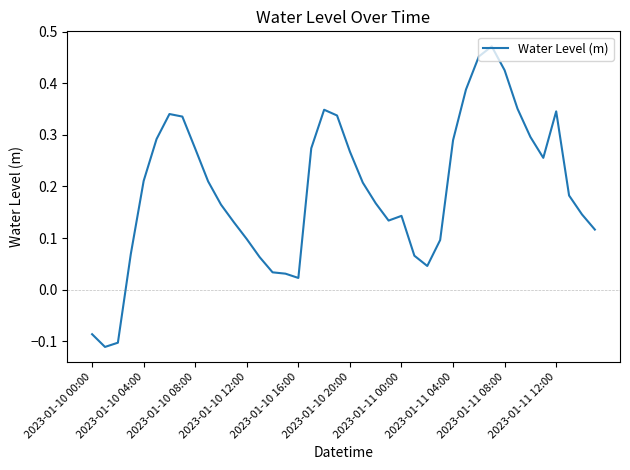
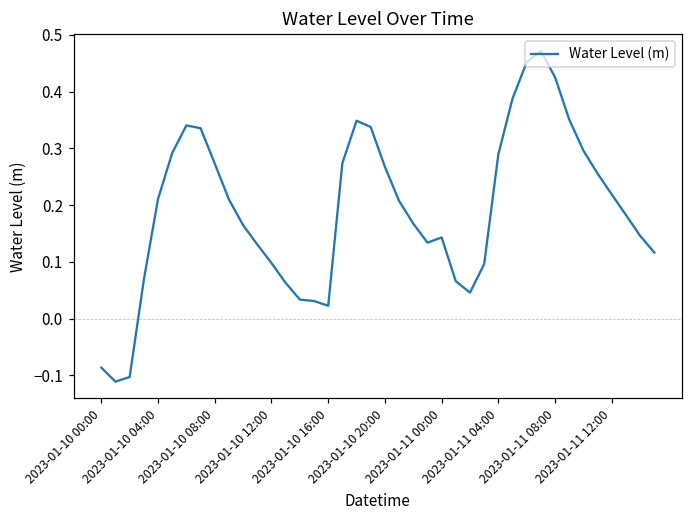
  {
    "2023-01-10 00:00": -0.09,
    "2023-01-10 04:00": 0.21,
    "2023-01-10 08:00": 0.27,
    "2023-01-10 12:00": 0.10,
    "2023-01-10 16:00": 0.02,
    "2023-01-10 20:00": 0.27,
    "2023-01-11 00:00": 0.14,
    "2023-01-11 04:00": 0.29,
    "2023-01-11 08:00": 0.43,
-   "2023-01-11 12:00": 0.35
+   "2023-01-11 12:00": 0.22
  }
